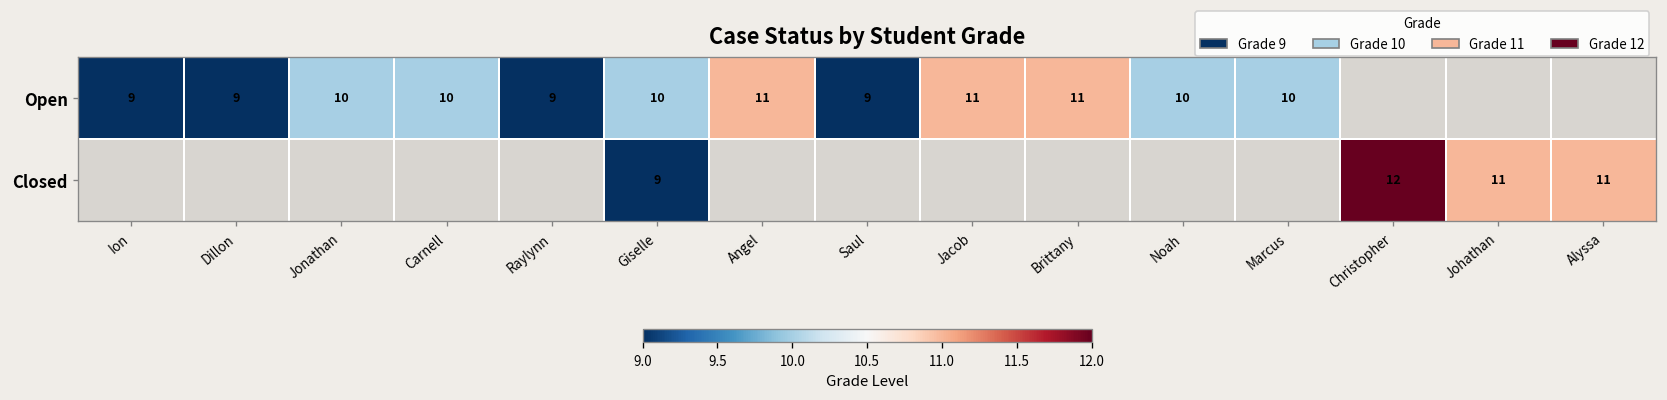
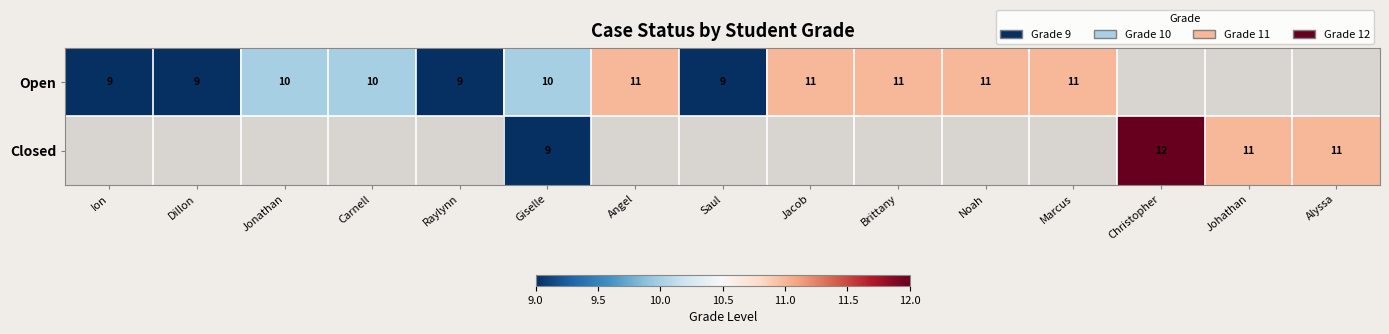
  {
    "Open": {
      "Ion": 9,
      "Dillon": 9,
      "Jonathan": 10,
      "Carnell": 10,
      "Raylynn": 9,
      "Giselle": 10,
      "Angel": 11,
      "Saul": 9,
      "Jacob": 11,
      "Brittany": 11,
-     "Noah": 10,
-     "Marcus": 10
+     "Noah": 11,
+     "Marcus": 11
    },
    "Closed": {
      "Giselle": 9,
      "Christopher": 12,
      "Johathan": 11,
      "Alyssa": 11
    }
  }
